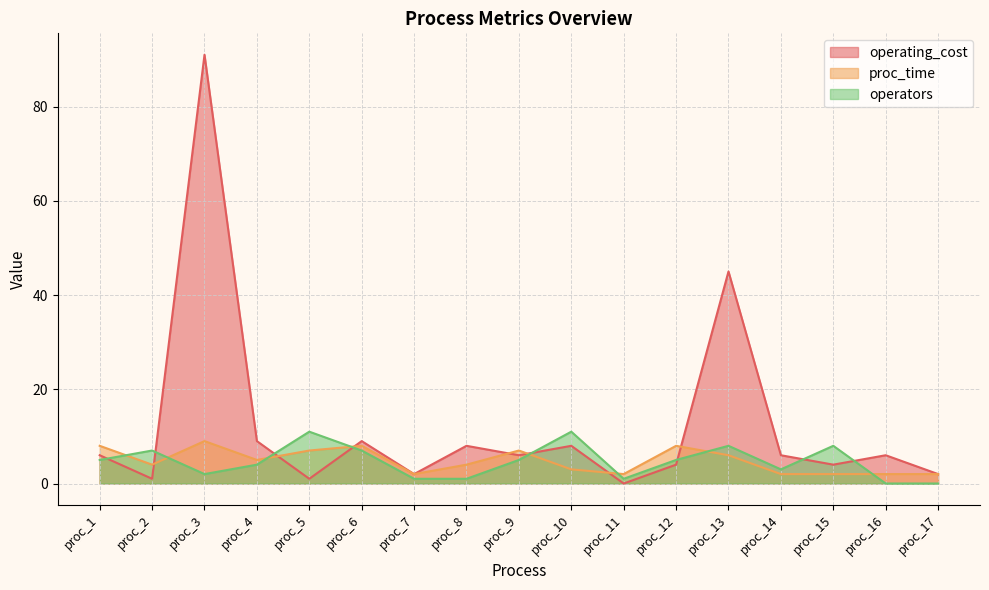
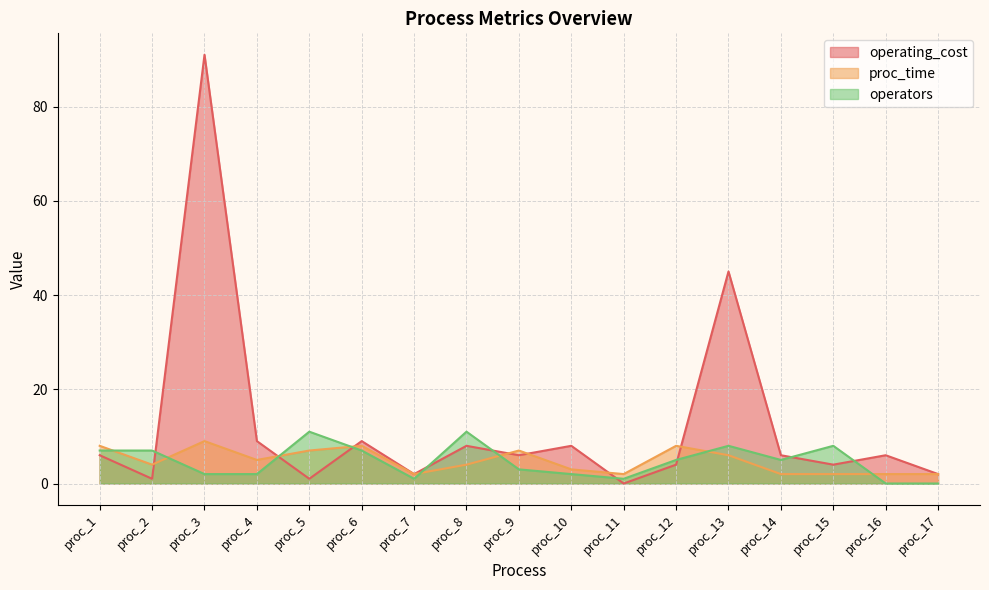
  {
    "operators": {
-     "proc_1": 5,
+     "proc_1": 7,
      "proc_2": 7,
      "proc_3": 2,
-     "proc_4": 4,
+     "proc_4": 2,
      "proc_5": 11,
      "proc_6": 7,
      "proc_7": 1,
-     "proc_8": 1,
-     "proc_9": 5,
-     "proc_10": 11,
+     "proc_8": 11,
+     "proc_9": 3,
+     "proc_10": 2,
      "proc_11": 1,
      "proc_12": 5,
      "proc_13": 8,
-     "proc_14": 3,
+     "proc_14": 5,
      "proc_15": 8,
      "proc_16": 0,
      "proc_17": 0
    }
  }
